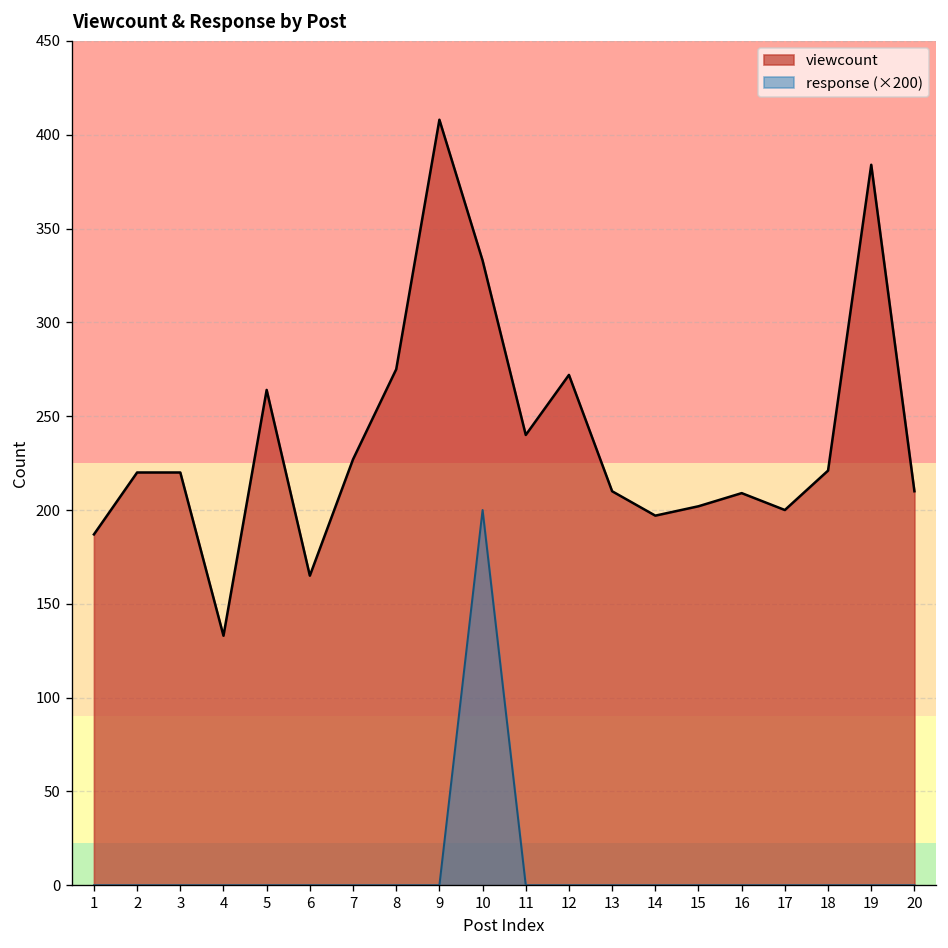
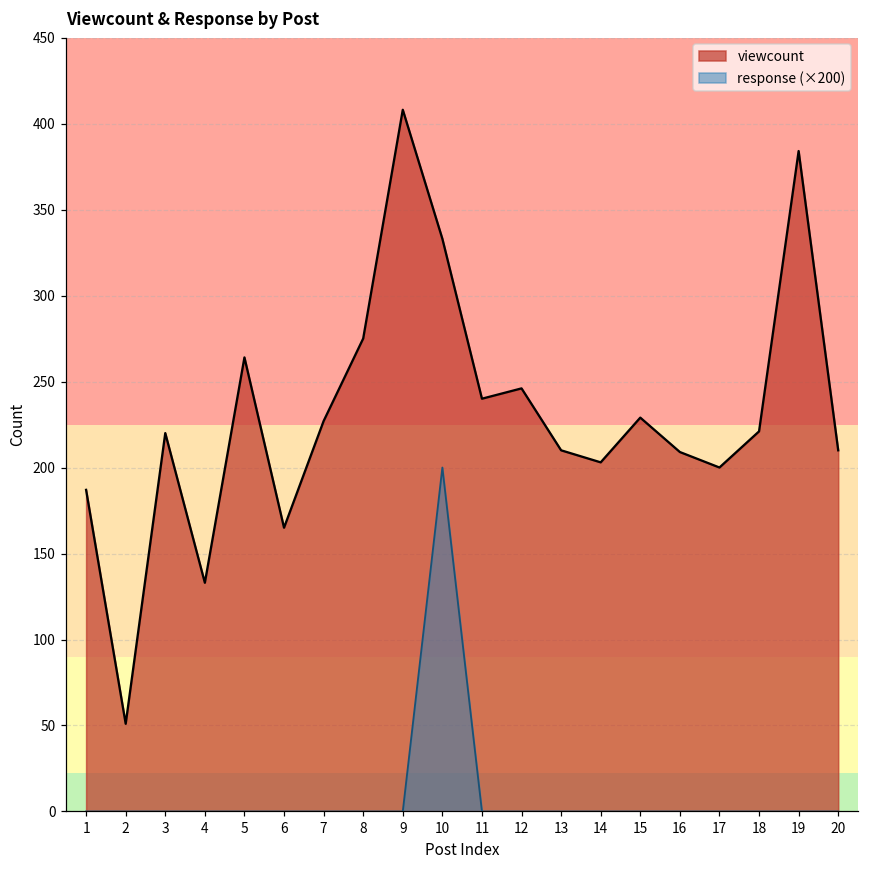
  {
    "viewcount": {
      "1": 187,
-     "2": 220,
+     "2": 51,
      "3": 220,
      "4": 133,
      "5": 264,
      "6": 165,
      "7": 227,
      "8": 275,
      "9": 408,
      "10": 333,
      "11": 240,
-     "12": 272,
+     "12": 246,
      "13": 210,
-     "14": 197,
-     "15": 202,
+     "14": 203,
+     "15": 229,
      "16": 209,
      "17": 200,
      "18": 221,
      "19": 384,
      "20": 210
    },
    "response (×200)": {
      "1": 0,
      "2": 0,
      "3": 0,
      "4": 0,
      "5": 0,
      "6": 0,
      "7": 0,
      "8": 0,
      "9": 0,
      "10": 200,
      "11": 0,
      "12": 0,
      "13": 0,
      "14": 0,
      "15": 0,
      "16": 0,
      "17": 0,
      "18": 0,
      "19": 0,
      "20": 0
    }
  }
